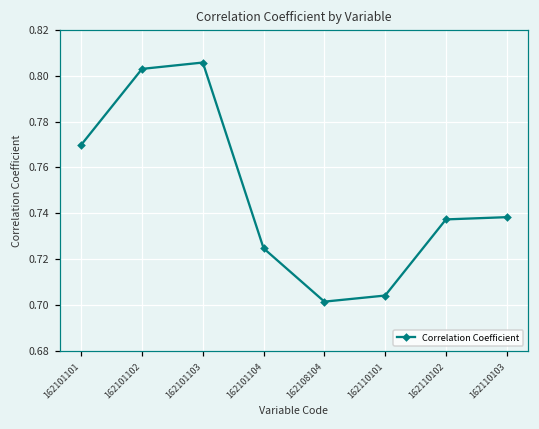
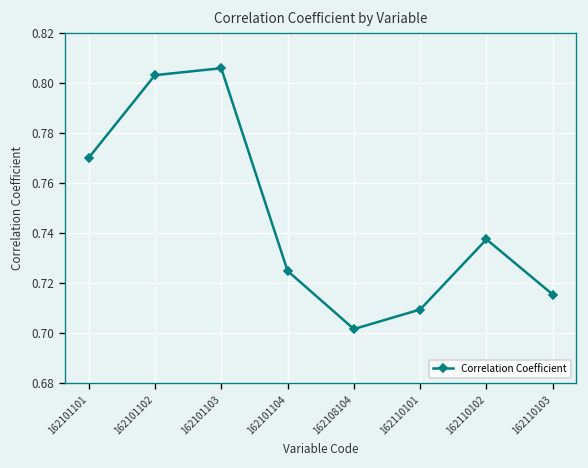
  {
    "162101101": 0.770,
    "162101102": 0.803,
    "162101103": 0.806,
    "162101104": 0.725,
    "162108104": 0.701,
-   "162110101": 0.704,
+   "162110101": 0.709,
    "162110102": 0.737,
-   "162110103": 0.738
+   "162110103": 0.715
  }
